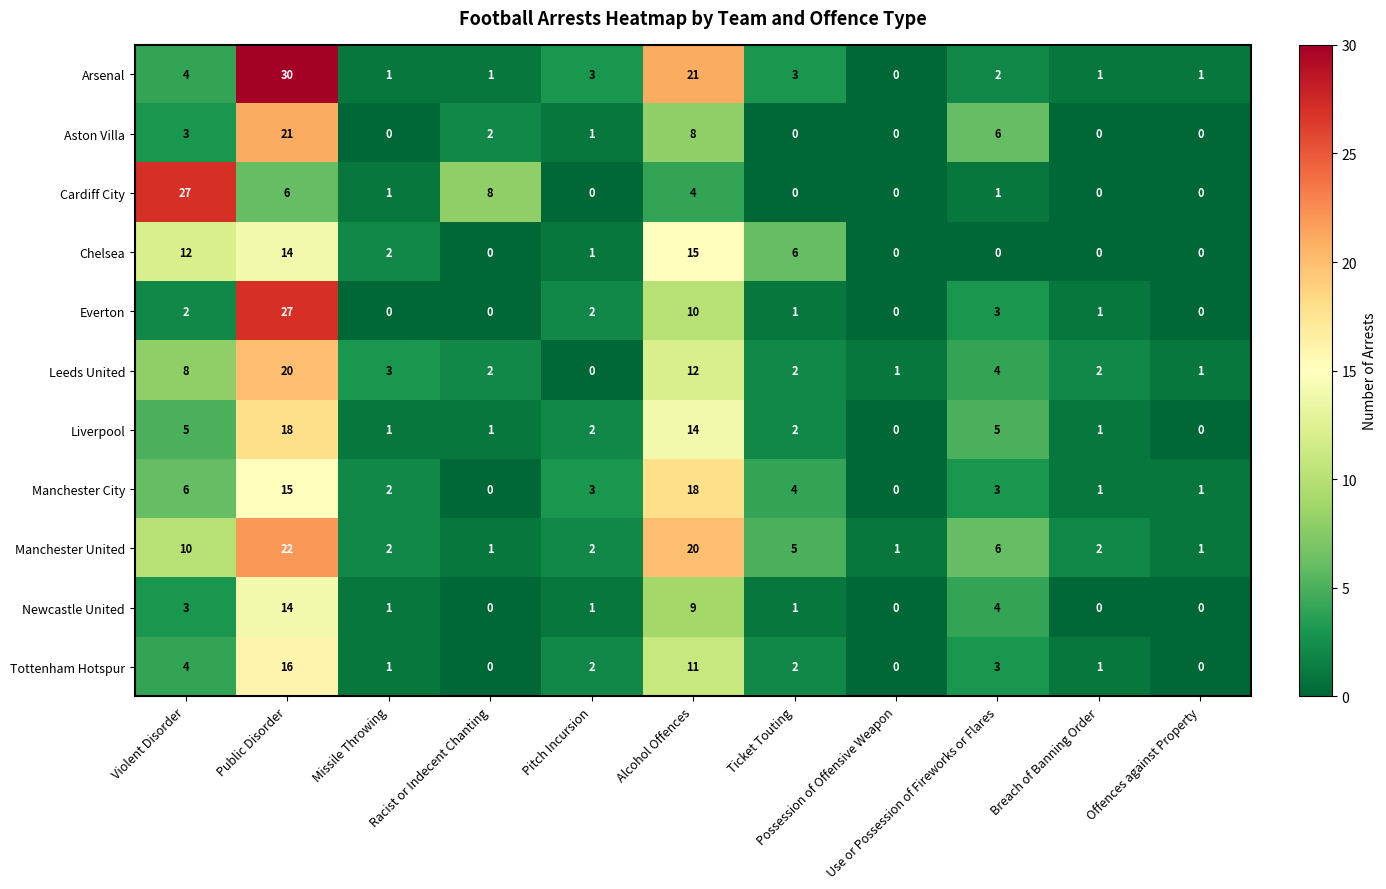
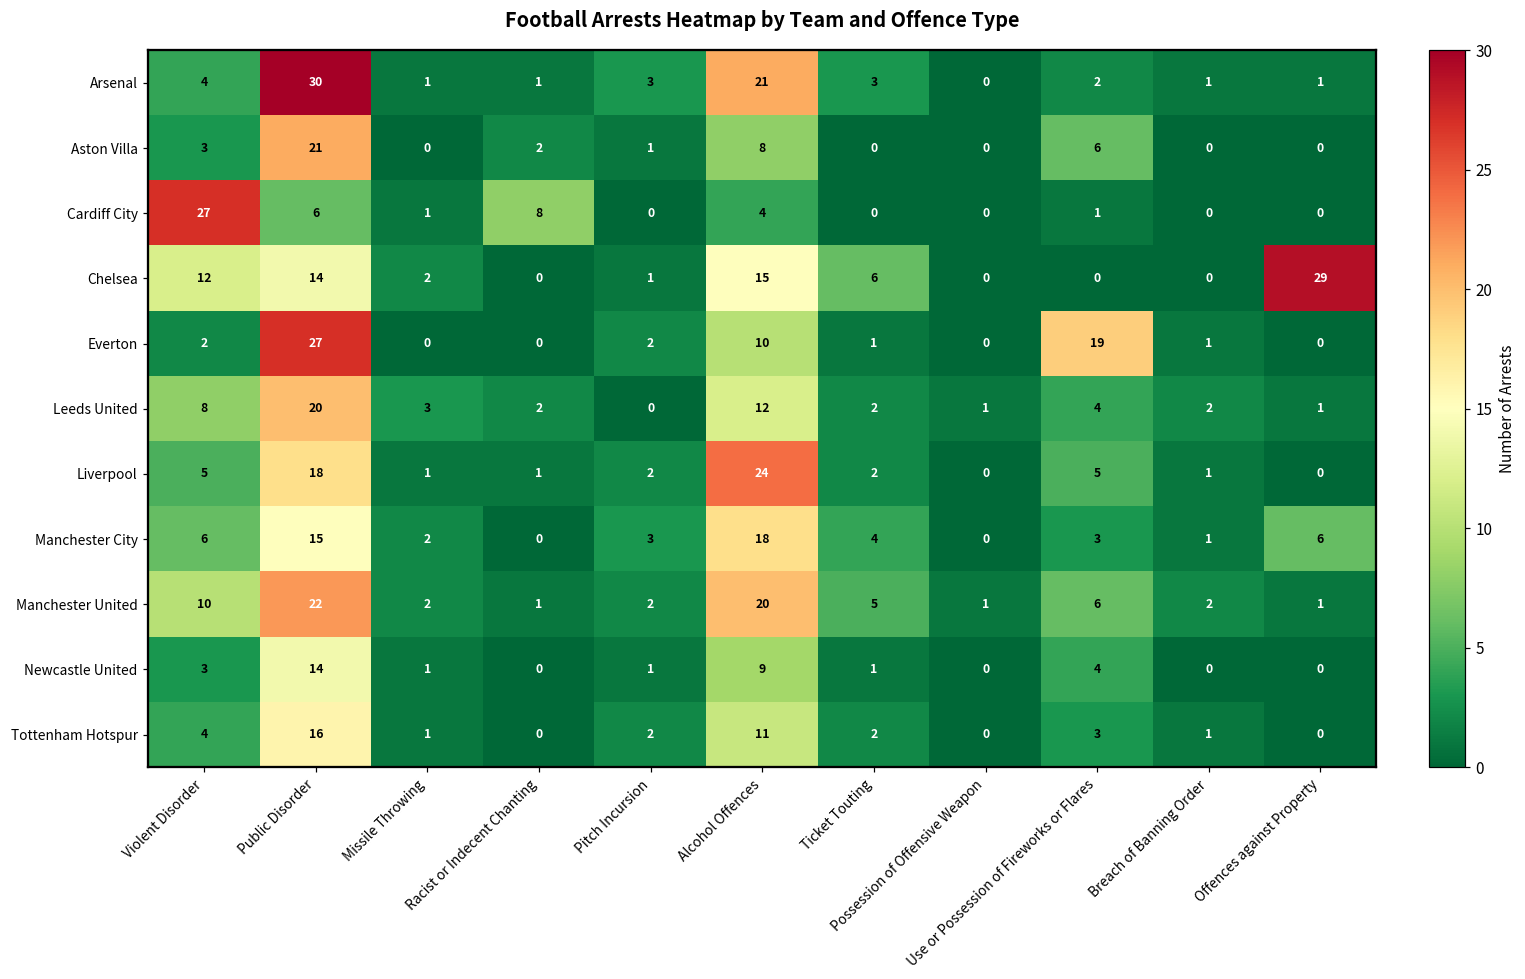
  {
    "Arsenal": {
      "Violent Disorder": 4,
      "Public Disorder": 30,
      "Missile Throwing": 1,
      "Racist or Indecent Chanting": 1,
      "Pitch Incursion": 3,
      "Alcohol Offences": 21,
      "Ticket Touting": 3,
      "Possession of Offensive Weapon": 0,
      "Use or Possession of Fireworks or Flares": 2,
      "Breach of Banning Order": 1,
      "Offences against Property": 1
    },
    "Aston Villa": {
      "Violent Disorder": 3,
      "Public Disorder": 21,
      "Missile Throwing": 0,
      "Racist or Indecent Chanting": 2,
      "Pitch Incursion": 1,
      "Alcohol Offences": 8,
      "Ticket Touting": 0,
      "Possession of Offensive Weapon": 0,
      "Use or Possession of Fireworks or Flares": 6,
      "Breach of Banning Order": 0,
      "Offences against Property": 0
    },
    "Cardiff City": {
      "Violent Disorder": 27,
      "Public Disorder": 6,
      "Missile Throwing": 1,
      "Racist or Indecent Chanting": 8,
      "Pitch Incursion": 0,
      "Alcohol Offences": 4,
      "Ticket Touting": 0,
      "Possession of Offensive Weapon": 0,
      "Use or Possession of Fireworks or Flares": 1,
      "Breach of Banning Order": 0,
      "Offences against Property": 0
    },
    "Chelsea": {
      "Violent Disorder": 12,
      "Public Disorder": 14,
      "Missile Throwing": 2,
      "Racist or Indecent Chanting": 0,
      "Pitch Incursion": 1,
      "Alcohol Offences": 15,
      "Ticket Touting": 6,
      "Possession of Offensive Weapon": 0,
      "Use or Possession of Fireworks or Flares": 0,
      "Breach of Banning Order": 0,
-     "Offences against Property": 0
+     "Offences against Property": 29
    },
    "Everton": {
      "Violent Disorder": 2,
      "Public Disorder": 27,
      "Missile Throwing": 0,
      "Racist or Indecent Chanting": 0,
      "Pitch Incursion": 2,
      "Alcohol Offences": 10,
      "Ticket Touting": 1,
      "Possession of Offensive Weapon": 0,
-     "Use or Possession of Fireworks or Flares": 3,
+     "Use or Possession of Fireworks or Flares": 19,
      "Breach of Banning Order": 1,
      "Offences against Property": 0
    },
    "Leeds United": {
      "Violent Disorder": 8,
      "Public Disorder": 20,
      "Missile Throwing": 3,
      "Racist or Indecent Chanting": 2,
      "Pitch Incursion": 0,
      "Alcohol Offences": 12,
      "Ticket Touting": 2,
      "Possession of Offensive Weapon": 1,
      "Use or Possession of Fireworks or Flares": 4,
      "Breach of Banning Order": 2,
      "Offences against Property": 1
    },
    "Liverpool": {
      "Violent Disorder": 5,
      "Public Disorder": 18,
      "Missile Throwing": 1,
      "Racist or Indecent Chanting": 1,
      "Pitch Incursion": 2,
-     "Alcohol Offences": 14,
+     "Alcohol Offences": 24,
      "Ticket Touting": 2,
      "Possession of Offensive Weapon": 0,
      "Use or Possession of Fireworks or Flares": 5,
      "Breach of Banning Order": 1,
      "Offences against Property": 0
    },
    "Manchester City": {
      "Violent Disorder": 6,
      "Public Disorder": 15,
      "Missile Throwing": 2,
      "Racist or Indecent Chanting": 0,
      "Pitch Incursion": 3,
      "Alcohol Offences": 18,
      "Ticket Touting": 4,
      "Possession of Offensive Weapon": 0,
      "Use or Possession of Fireworks or Flares": 3,
      "Breach of Banning Order": 1,
-     "Offences against Property": 1
+     "Offences against Property": 6
    },
    "Manchester United": {
      "Violent Disorder": 10,
      "Public Disorder": 22,
      "Missile Throwing": 2,
      "Racist or Indecent Chanting": 1,
      "Pitch Incursion": 2,
      "Alcohol Offences": 20,
      "Ticket Touting": 5,
      "Possession of Offensive Weapon": 1,
      "Use or Possession of Fireworks or Flares": 6,
      "Breach of Banning Order": 2,
      "Offences against Property": 1
    },
    "Newcastle United": {
      "Violent Disorder": 3,
      "Public Disorder": 14,
      "Missile Throwing": 1,
      "Racist or Indecent Chanting": 0,
      "Pitch Incursion": 1,
      "Alcohol Offences": 9,
      "Ticket Touting": 1,
      "Possession of Offensive Weapon": 0,
      "Use or Possession of Fireworks or Flares": 4,
      "Breach of Banning Order": 0,
      "Offences against Property": 0
    },
    "Tottenham Hotspur": {
      "Violent Disorder": 4,
      "Public Disorder": 16,
      "Missile Throwing": 1,
      "Racist or Indecent Chanting": 0,
      "Pitch Incursion": 2,
      "Alcohol Offences": 11,
      "Ticket Touting": 2,
      "Possession of Offensive Weapon": 0,
      "Use or Possession of Fireworks or Flares": 3,
      "Breach of Banning Order": 1,
      "Offences against Property": 0
    }
  }
